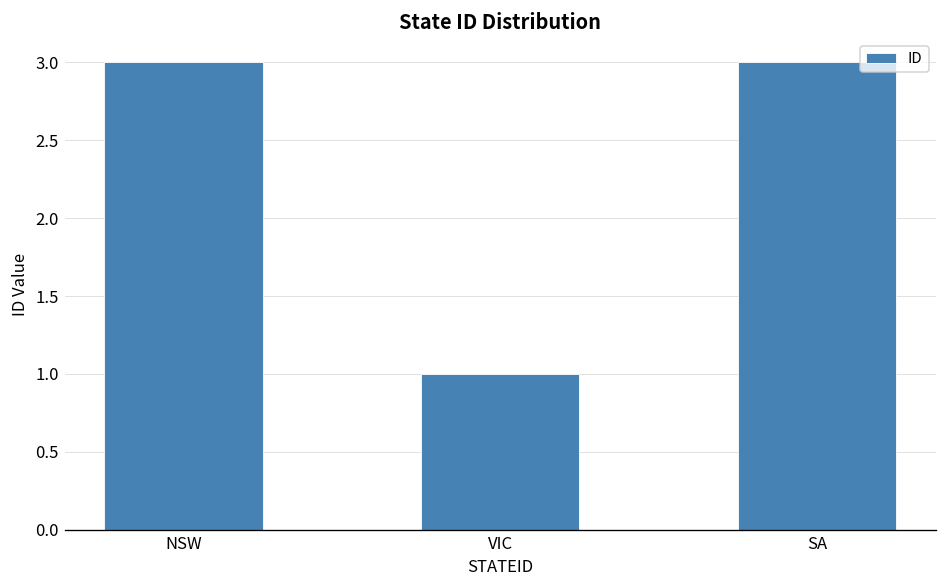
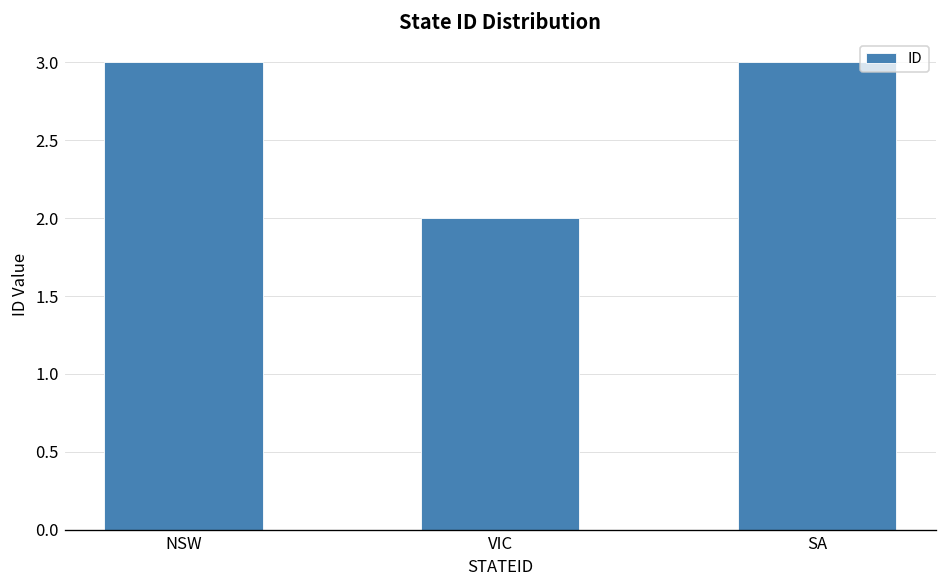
  {
    "NSW": 3,
-   "VIC": 1,
+   "VIC": 2,
    "SA": 3
  }
